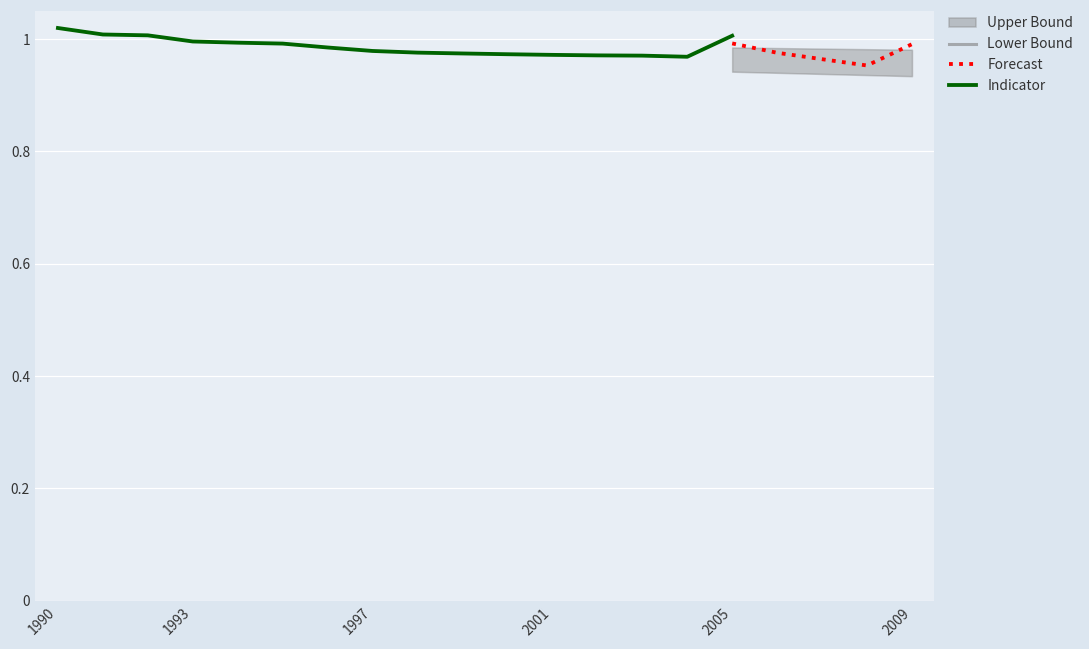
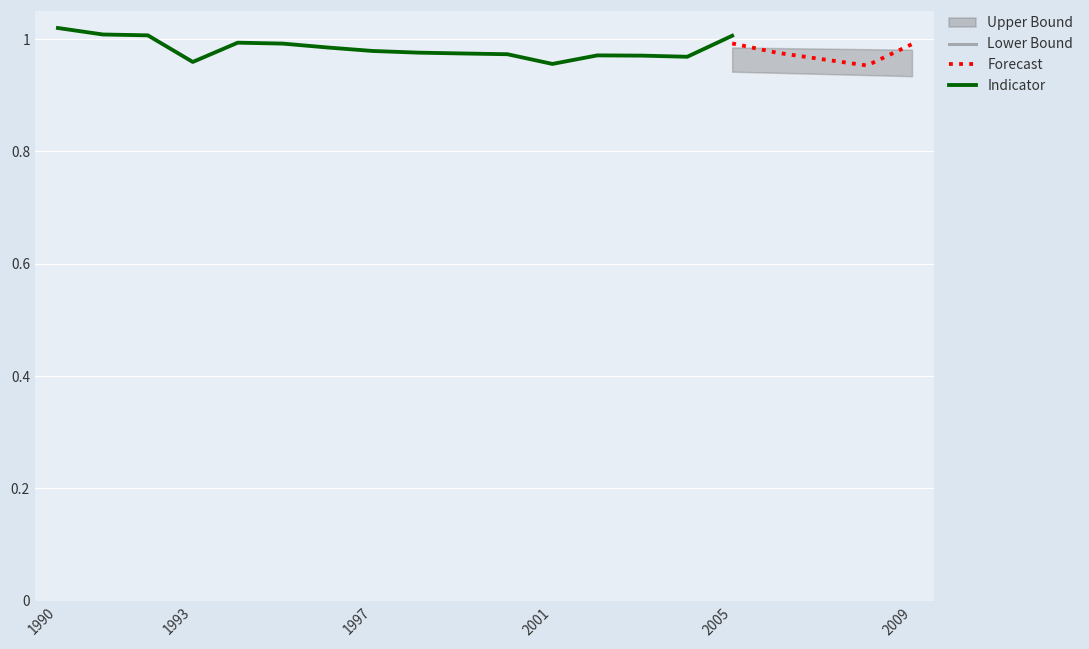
  {
    "Forecast": {
      "2005": 0.99,
      "2009": 0.99
    },
    "Indicator": {
      "1990": 1.02,
-     "1993": 1.00,
+     "1993": 0.96,
      "1997": 0.98,
-     "2001": 0.97,
+     "2001": 0.96,
      "2005": 1.01
    }
  }
